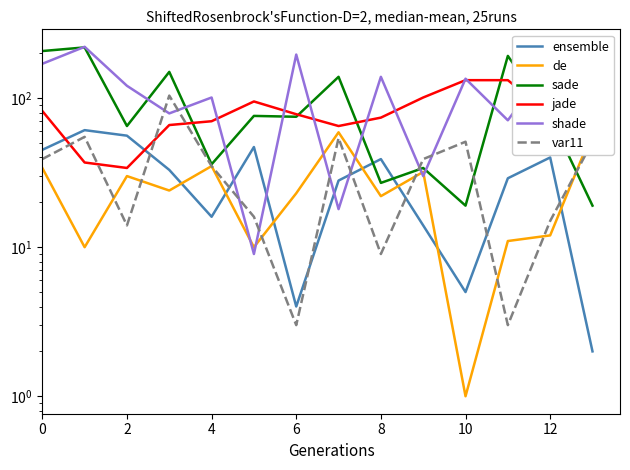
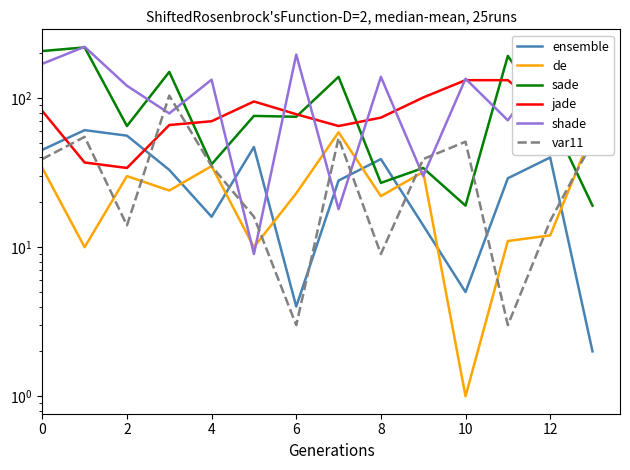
  {
    "ensemble": {
      "0": 45,
      "2": 56,
      "4": 16,
      "6": 4,
      "8": 39,
      "10": 5,
      "12": 40
    },
    "de": {
      "0": 34,
      "2": 30,
      "6": 23,
      "8": 22,
      "10": 1,
      "12": 12
    },
    "sade": {
      "0": 210,
      "2": 70,
      "6": 80,
      "8": 27,
      "10": 19
    },
    "jade": {
      "0": 80,
      "2": 34,
      "4": 70,
      "6": 80,
      "8": 70
    },
    "shade": {
      "0": 170,
      "2": 120,
-     "4": 100,
+     "4": 130,
      "6": 200,
      "8": 140
    },
    "var11": {
      "0": 39,
      "2": 14,
      "6": 3,
      "8": 9,
      "10": 51,
      "12": 15
    }
  }
